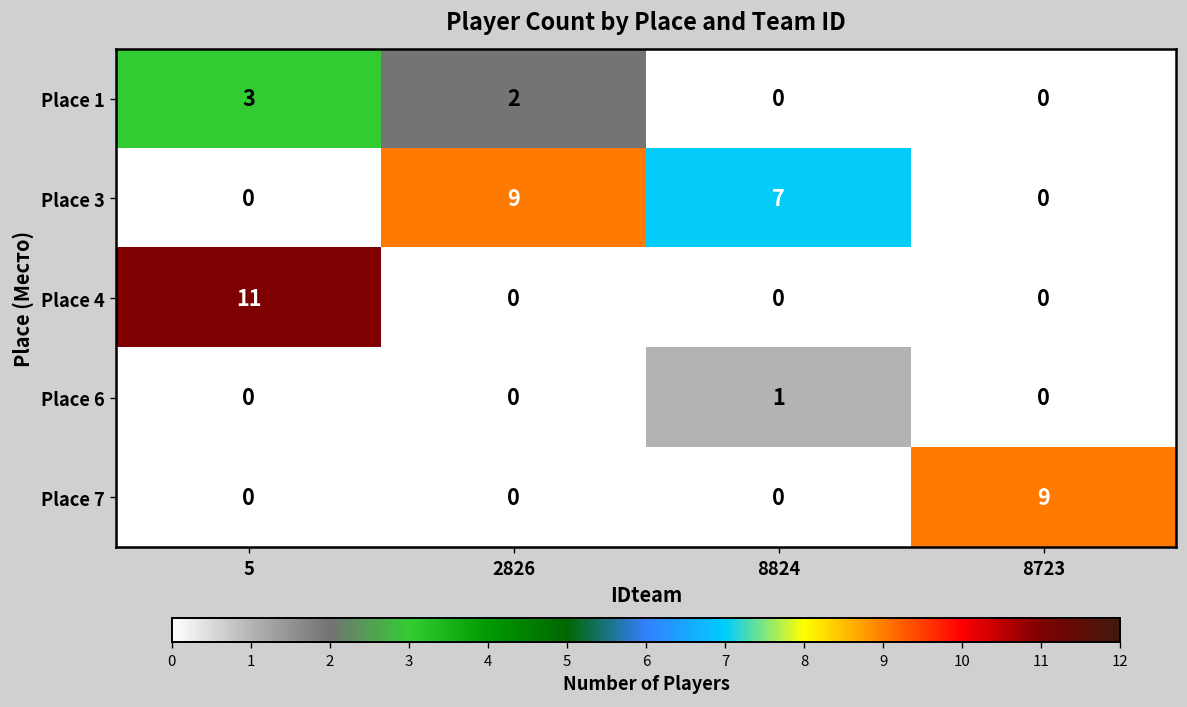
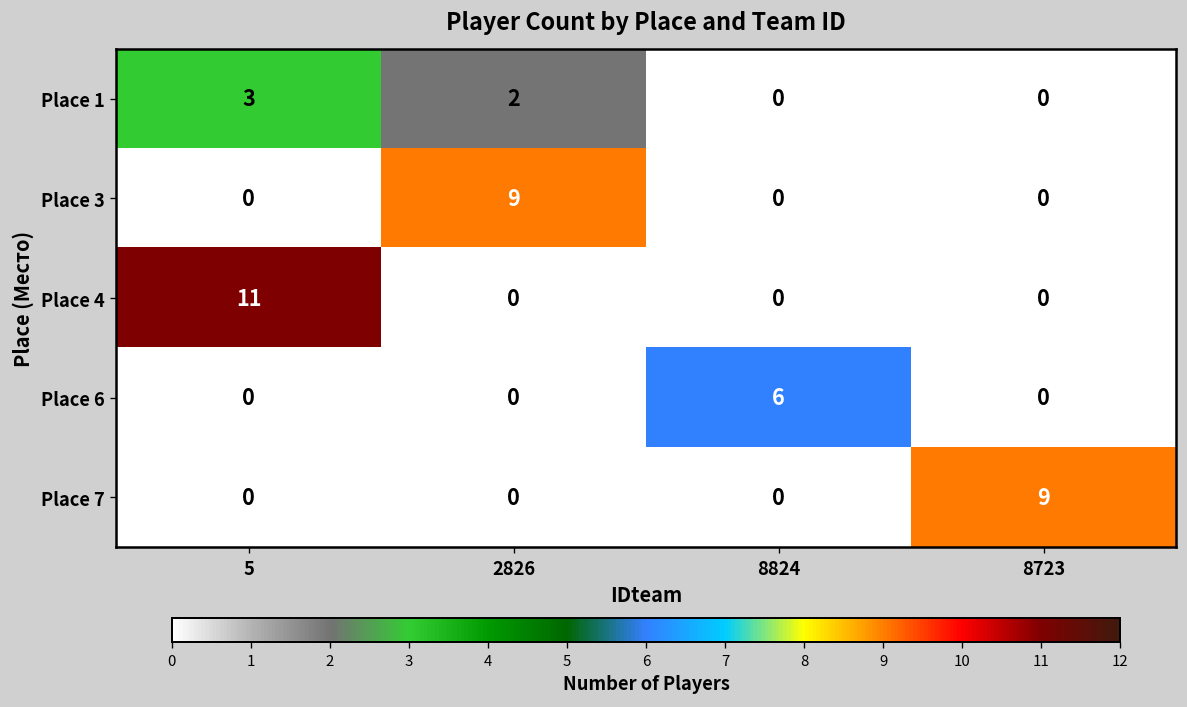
  {
    "Place 1": {
      "5": 3,
      "2826": 2,
      "8824": 0,
      "8723": 0
    },
    "Place 3": {
      "5": 0,
      "2826": 9,
-     "8824": 7,
+     "8824": 0,
      "8723": 0
    },
    "Place 4": {
      "5": 11,
      "2826": 0,
      "8824": 0,
      "8723": 0
    },
    "Place 6": {
      "5": 0,
      "2826": 0,
-     "8824": 1,
+     "8824": 6,
      "8723": 0
    },
    "Place 7": {
      "5": 0,
      "2826": 0,
      "8824": 0,
      "8723": 9
    }
  }
